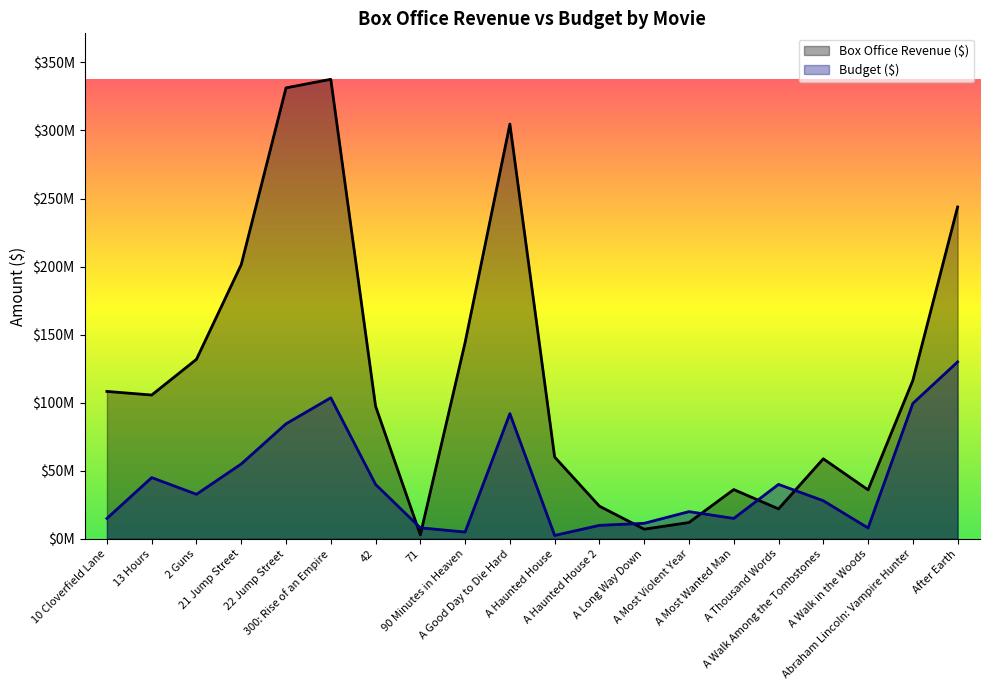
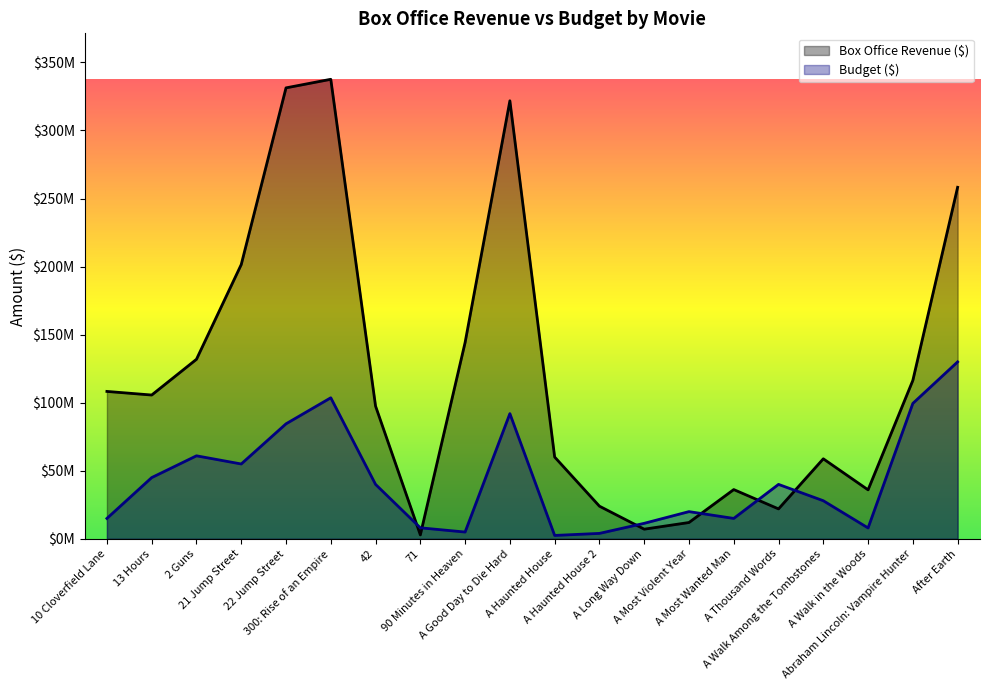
  {
    "Box Office Revenue ($)": {
      "10 Cloverfield Lane": "$108000000",
      "13 Hours": "$106000000",
      "2 Guns": "$132000000",
      "21 Jump Street": "$202000000",
      "22 Jump Street": "$331000000",
      "300: Rise of an Empire": "$338000000",
      "42": "$98000000",
      "71": "$3000000",
      "90 Minutes in Heaven": "$144000000",
-     "A Good Day to Die Hard": "$305000000",
+     "A Good Day to Die Hard": "$322000000",
      "A Haunted House": "$60000000",
      "A Haunted House 2": "$24000000",
      "A Long Way Down": "$7000000",
      "A Most Violent Year": "$12000000",
      "A Most Wanted Man": "$36000000",
      "A Thousand Words": "$22000000",
      "A Walk Among the Tombstones": "$59000000",
      "A Walk in the Woods": "$36000000",
      "Abraham Lincoln: Vampire Hunter": "$116000000",
-     "After Earth": "$244000000"
+     "After Earth": "$258000000"
    },
    "Budget ($)": {
      "10 Cloverfield Lane": "$15000000",
      "13 Hours": "$45000000",
-     "2 Guns": "$33000000",
+     "2 Guns": "$61000000",
      "21 Jump Street": "$55000000",
      "22 Jump Street": "$85000000",
      "300: Rise of an Empire": "$104000000",
      "42": "$40000000",
      "71": "$8000000",
      "90 Minutes in Heaven": "$5000000",
      "A Good Day to Die Hard": "$92000000",
      "A Haunted House": "$3000000",
-     "A Haunted House 2": "$10000000",
+     "A Haunted House 2": "$4000000",
      "A Long Way Down": "$11000000",
      "A Most Violent Year": "$20000000",
      "A Most Wanted Man": "$15000000",
      "A Thousand Words": "$40000000",
      "A Walk Among the Tombstones": "$28000000",
      "A Walk in the Woods": "$8000000",
      "Abraham Lincoln: Vampire Hunter": "$100000000",
      "After Earth": "$130000000"
    }
  }
